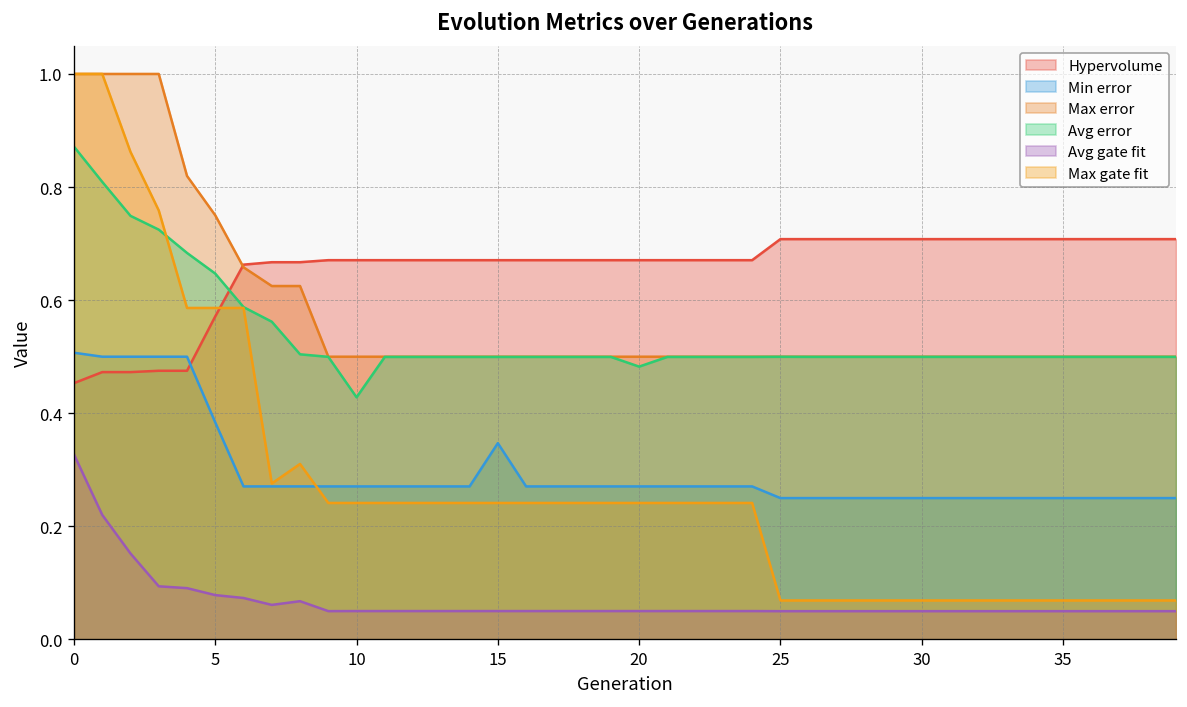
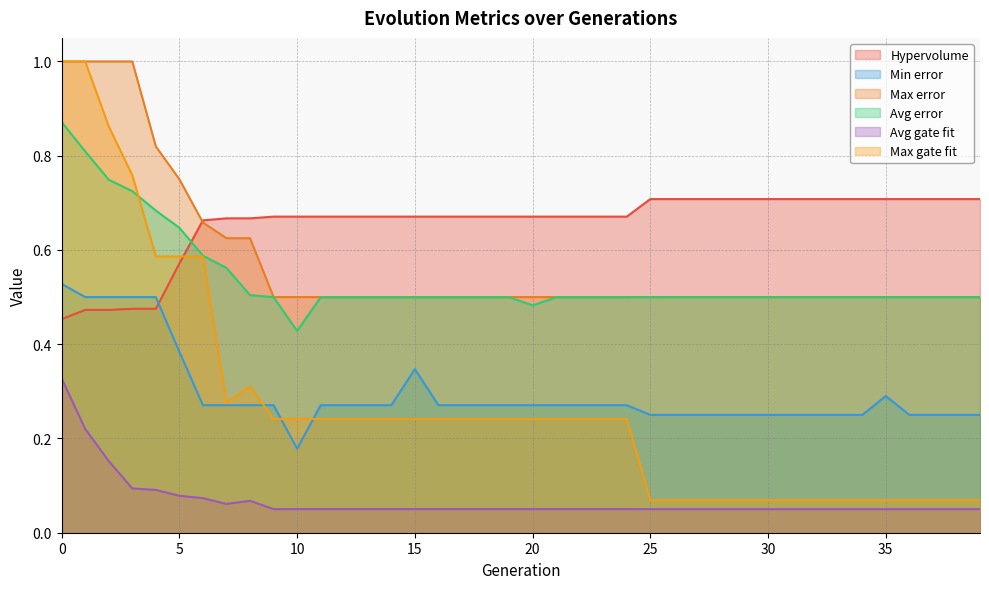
  {
    "Min error": {
-     "0": 0.51,
+     "0": 0.53,
      "5": 0.38,
-     "10": 0.27,
+     "10": 0.18,
      "15": 0.35,
      "20": 0.27,
      "25": 0.25,
      "30": 0.25,
-     "35": 0.25
+     "35": 0.29
    },
    "Avg error": {
      "0": 0.87,
      "5": 0.65,
      "10": 0.43,
      "20": 0.48
    },
    "Avg gate fit": {
      "0": 0.33,
      "5": 0.08,
      "10": 0.05,
      "15": 0.05,
      "20": 0.05,
      "25": 0.05,
      "30": 0.05,
      "35": 0.05
    }
  }
